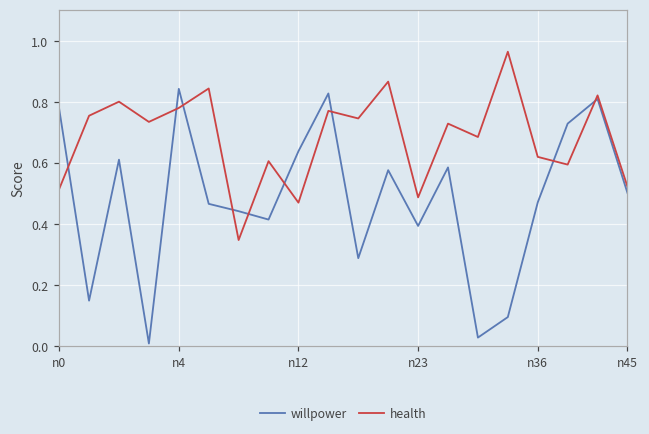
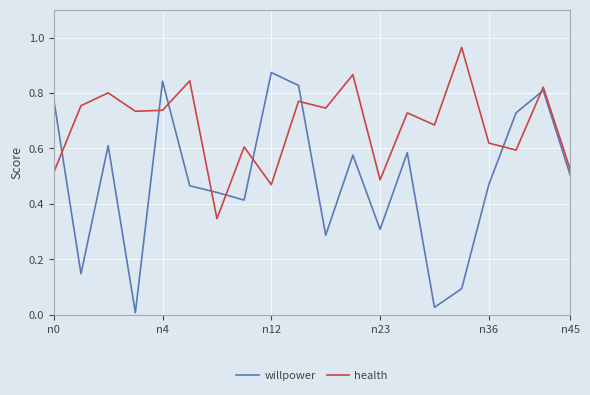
  {
    "willpower": {
      "n0": 0.78,
      "n4": 0.84,
-     "n12": 0.64,
-     "n23": 0.39,
+     "n12": 0.87,
+     "n23": 0.31,
      "n36": 0.47,
      "n45": 0.50
    },
    "health": {
      "n0": 0.51,
-     "n4": 0.78,
+     "n4": 0.74,
      "n12": 0.47,
      "n23": 0.49,
      "n36": 0.62,
      "n45": 0.52
    }
  }
